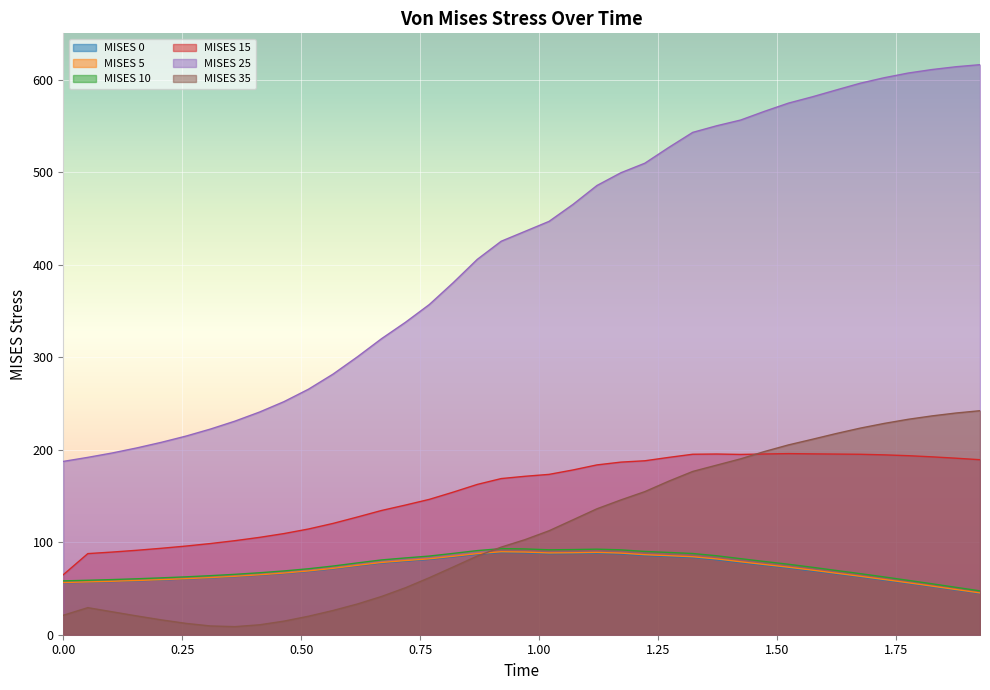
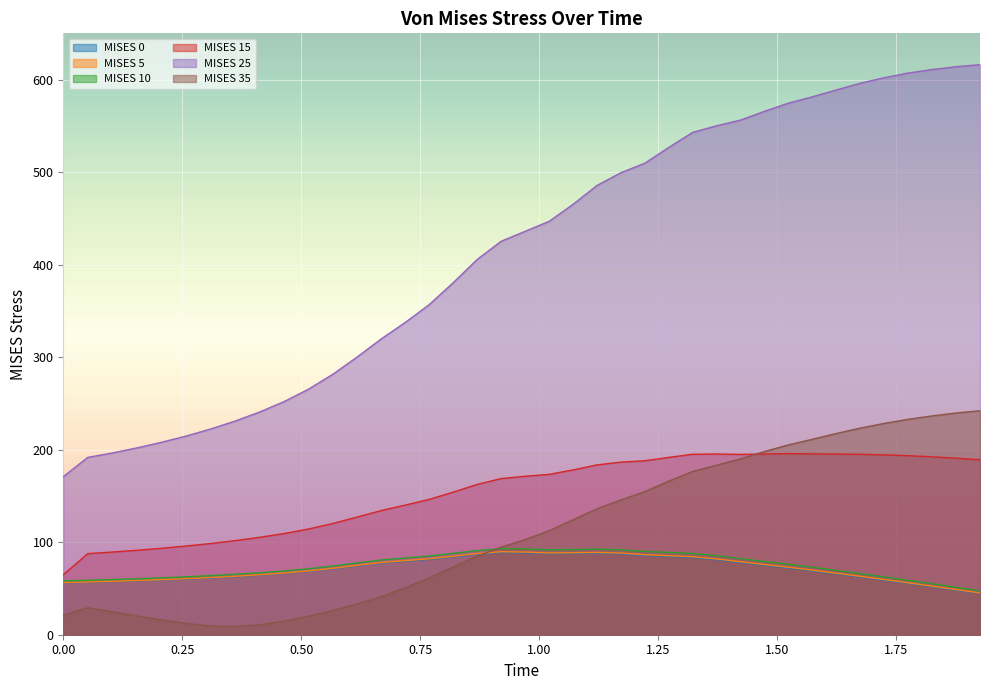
  {
    "MISES 15": {
      "0.00": 60
    },
    "MISES 25": {
-     "0.00": 190
+     "0.00": 170
    },
    "MISES 35": {
      "0.00": 20
    }
  }
